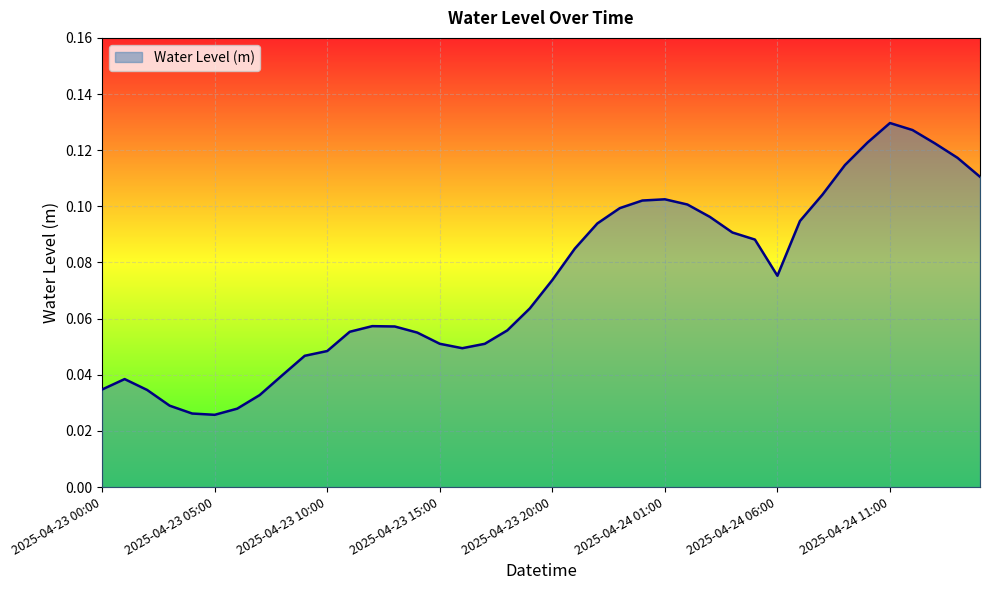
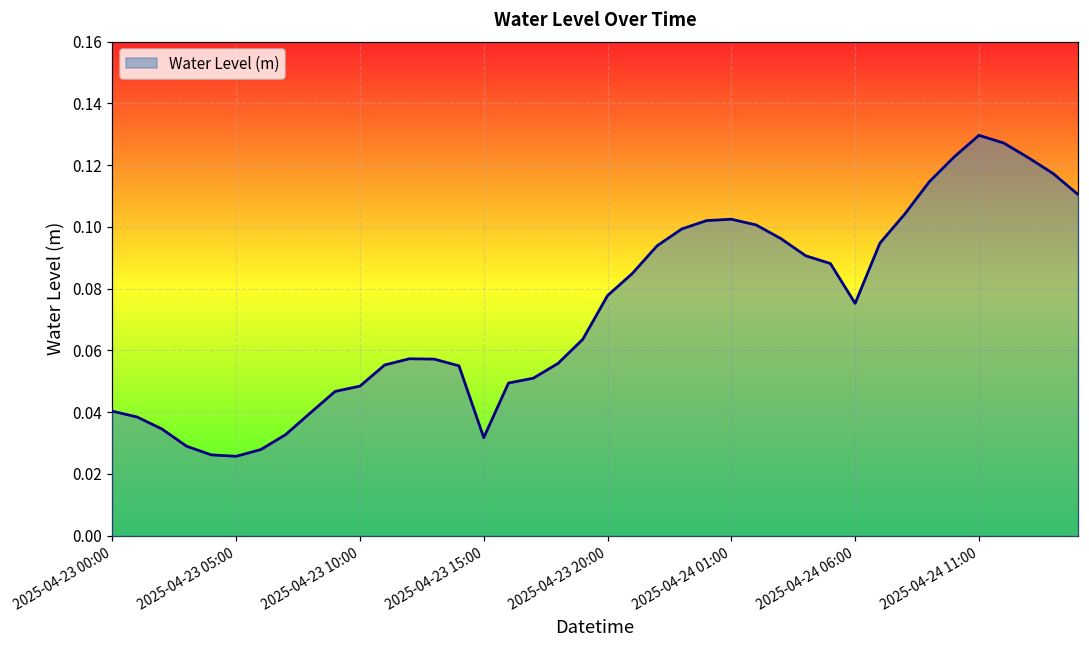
  {
-   "2025-04-23 00:00": 0.035,
+   "2025-04-23 00:00": 0.040,
    "2025-04-23 05:00": 0.026,
    "2025-04-23 10:00": 0.048,
-   "2025-04-23 15:00": 0.051,
-   "2025-04-23 20:00": 0.074,
+   "2025-04-23 15:00": 0.032,
+   "2025-04-23 20:00": 0.078,
    "2025-04-24 01:00": 0.102,
    "2025-04-24 06:00": 0.075,
    "2025-04-24 11:00": 0.130
  }
